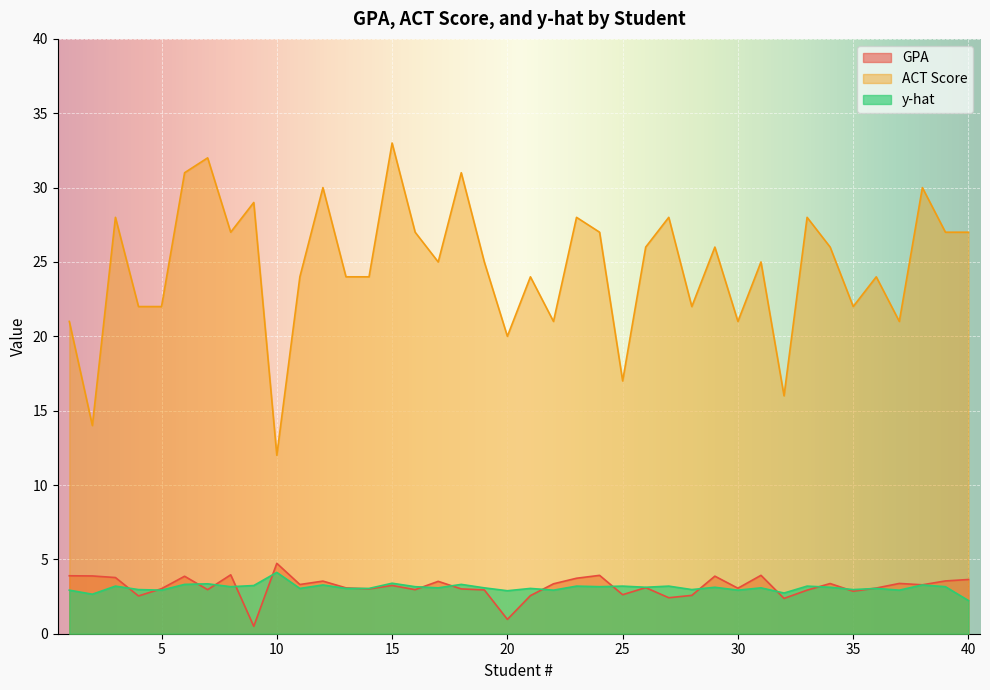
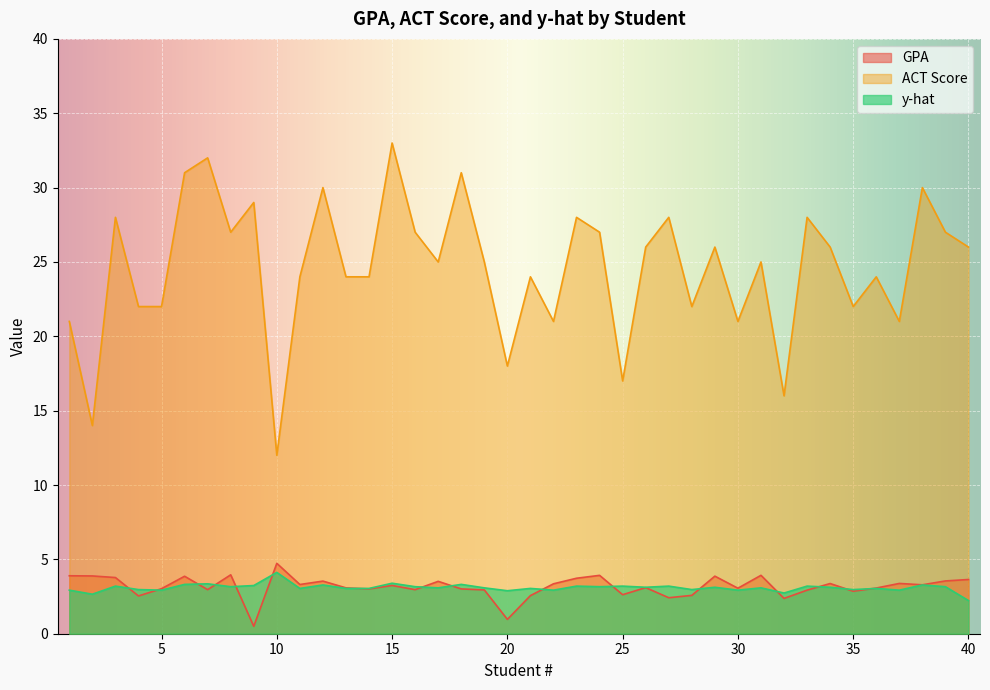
  {
    "GPA": {
      "10": 4.7,
      "20": 1,
      "25": 2.6,
      "40": 3.6
    },
    "ACT Score": {
      "5": 22,
      "10": 12,
      "15": 33,
-     "20": 20,
+     "20": 18,
      "25": 17,
      "30": 21,
      "35": 22,
-     "40": 27
+     "40": 26
    },
    "y-hat": {
      "10": 4,
      "20": 3,
      "25": 3.2,
      "40": 2.2
    }
  }
